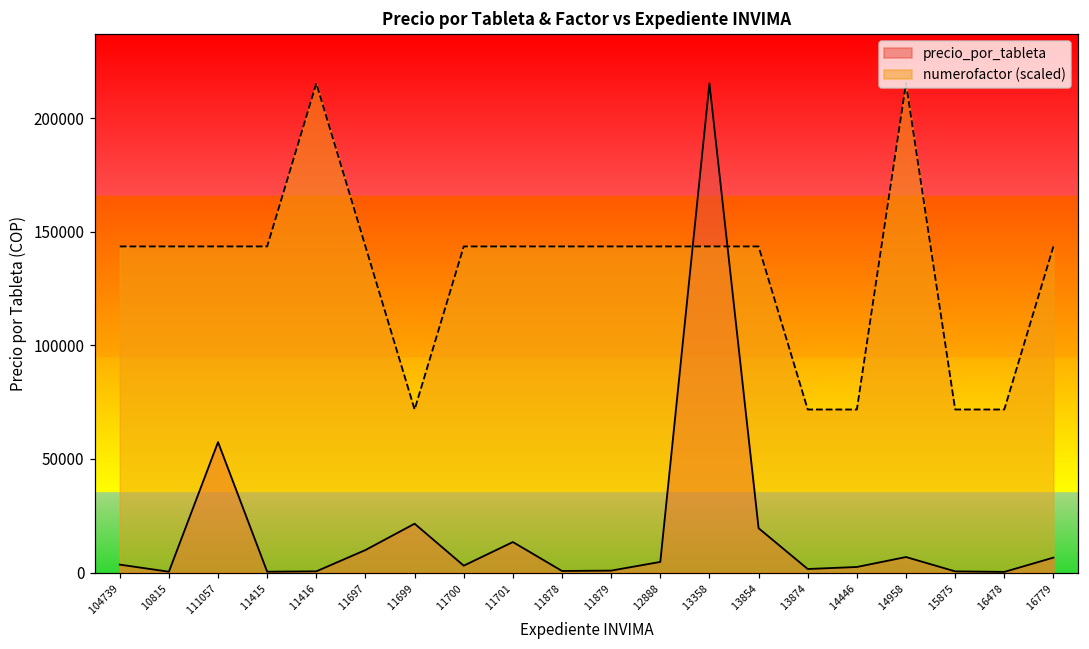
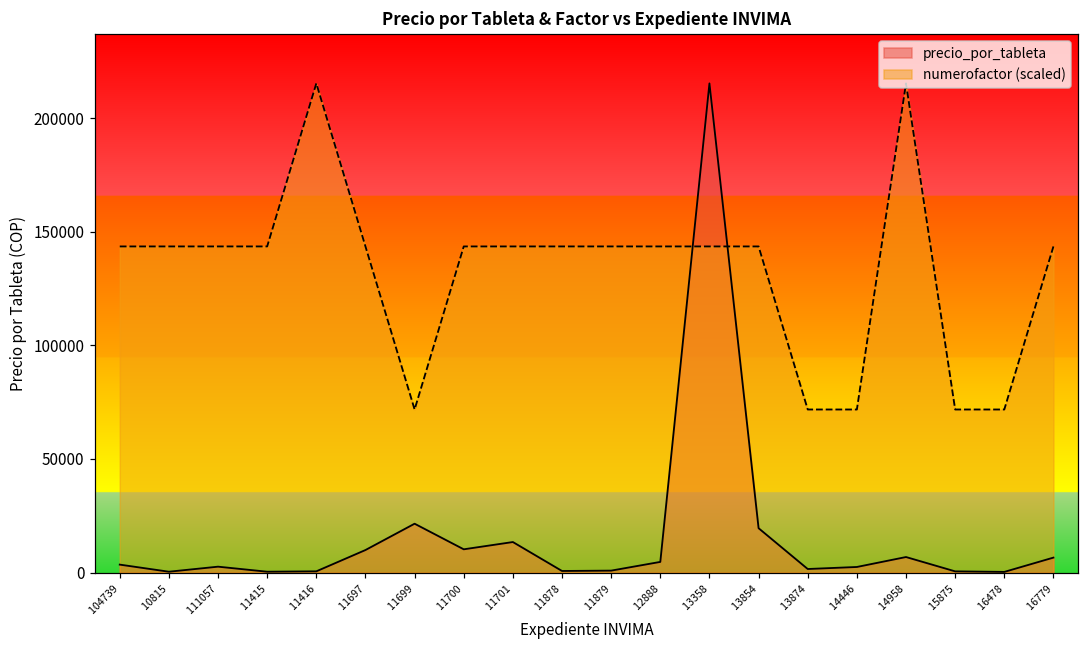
  {
    "precio_por_tableta": {
      "104739": 3000,
      "10815": 0,
-     "111057": 57000,
+     "111057": 3000,
      "11415": 0,
      "11416": 1000,
      "11697": 10000,
      "11699": 22000,
-     "11700": 3000,
+     "11700": 10000,
      "11701": 13000,
      "11878": 1000,
      "11879": 1000,
      "12888": 5000,
      "13358": 215000,
      "13854": 20000,
      "13874": 2000,
      "14446": 2000,
      "14958": 7000,
      "15875": 1000,
      "16478": 0,
      "16779": 7000
    },
    "numerofactor (scaled)": {
      "104739": 144000,
      "10815": 144000,
      "111057": 144000,
      "11415": 144000,
      "11416": 215000,
      "11697": 144000,
      "11699": 72000,
      "11700": 144000,
      "11701": 144000,
      "11878": 144000,
      "11879": 144000,
      "12888": 144000,
      "13358": 144000,
      "13854": 144000,
      "13874": 72000,
      "14446": 72000,
      "15875": 72000,
      "16478": 72000,
      "16779": 144000
    }
  }
